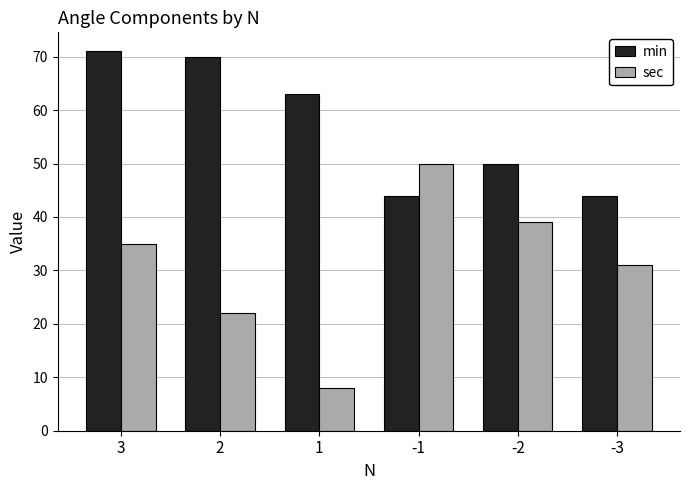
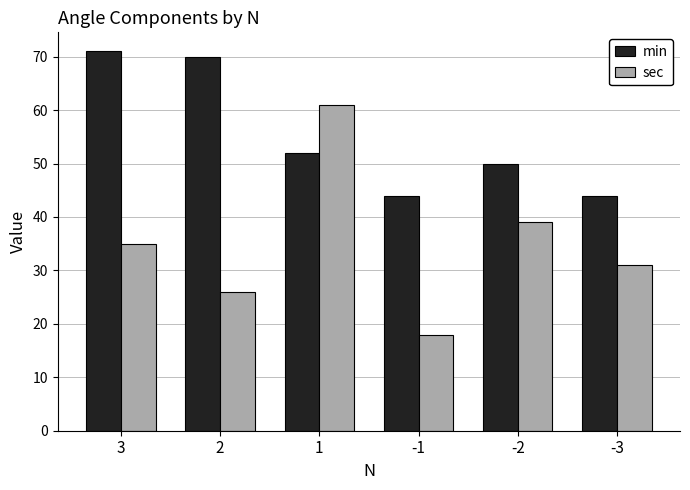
  {
    "min": {
      "3": 71,
      "2": 70,
-     "1": 63,
+     "1": 52,
      "-1": 44,
      "-2": 50,
      "-3": 44
    },
    "sec": {
      "3": 35,
-     "2": 22,
-     "1": 8,
-     "-1": 50,
+     "2": 26,
+     "1": 61,
+     "-1": 18,
      "-2": 39,
      "-3": 31
    }
  }
